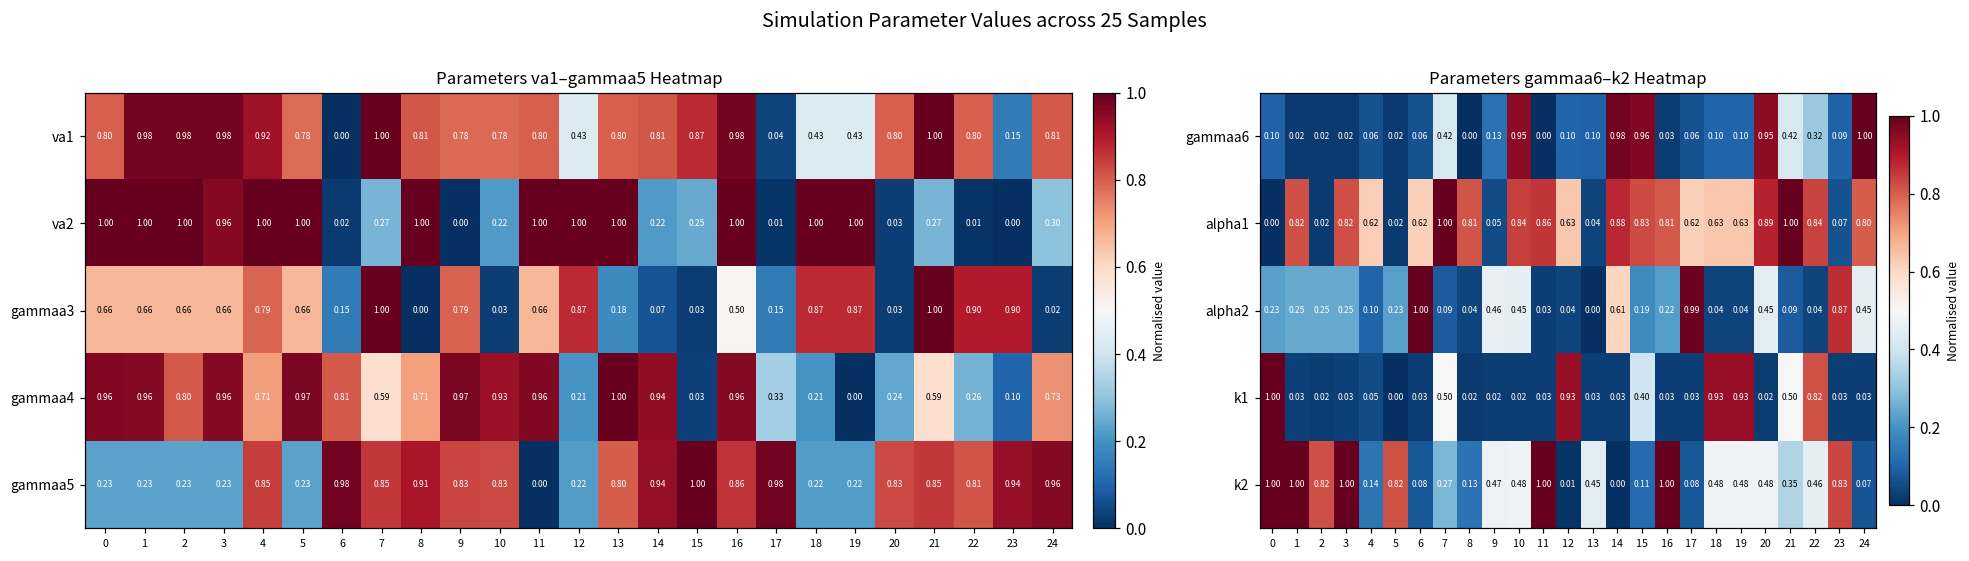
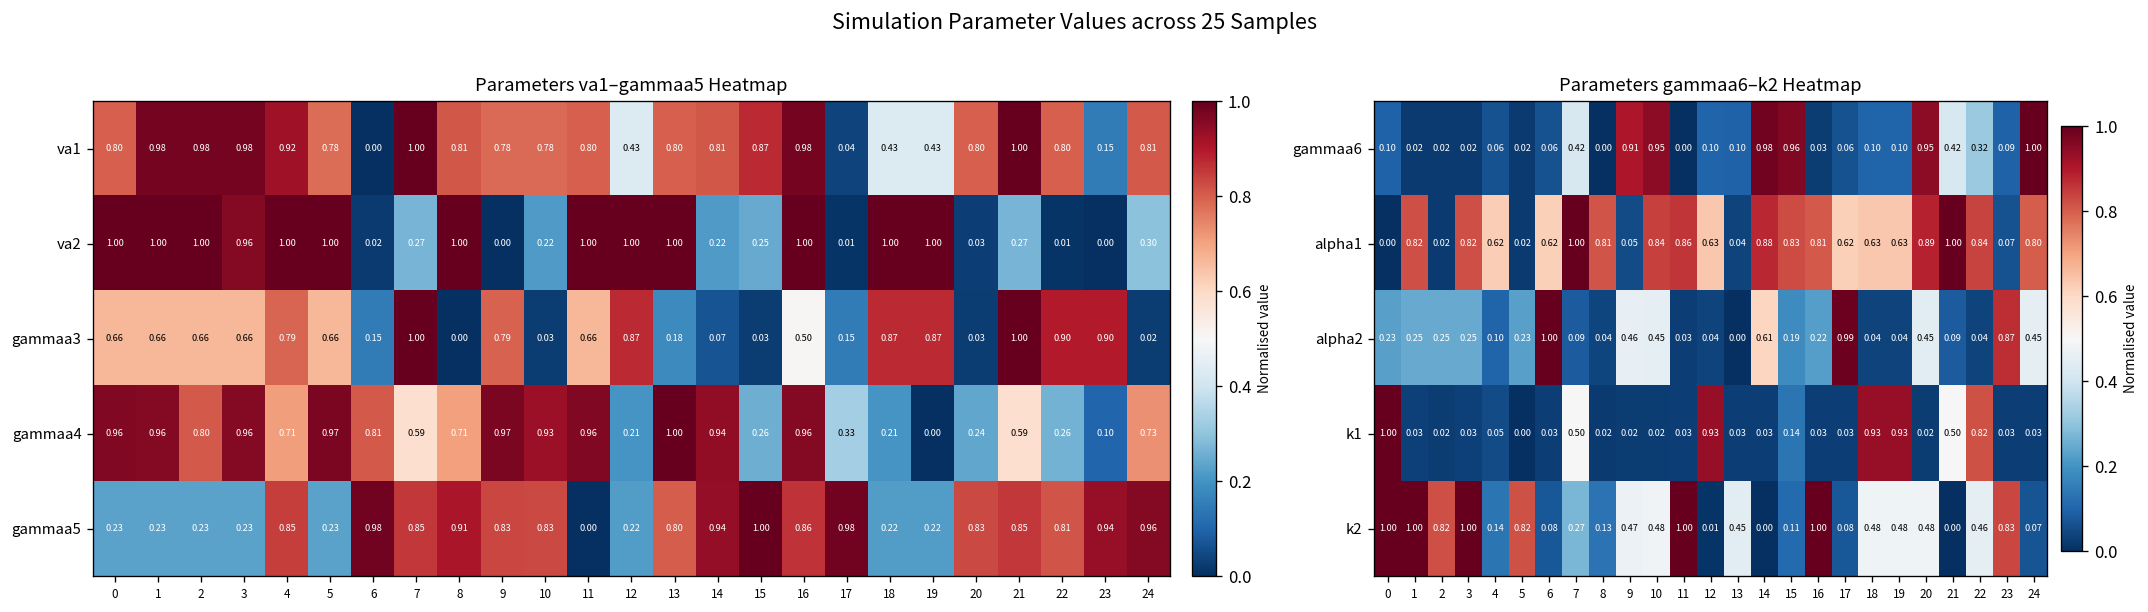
  {
    "Parameters va1–gammaa5 Heatmap": {
      "gammaa4": {
        "0": 0.96,
        "1": 0.96,
        "2": 0.80,
        "3": 0.96,
        "4": 0.71,
        "5": 0.97,
        "6": 0.81,
        "7": 0.59,
        "8": 0.71,
        "9": 0.97,
        "10": 0.93,
        "11": 0.96,
        "12": 0.21,
        "13": 1.00,
        "14": 0.94,
-       "15": 0.03,
+       "15": 0.26,
        "16": 0.96,
        "17": 0.33,
        "18": 0.21,
        "19": 0.00,
        "20": 0.24,
        "21": 0.59,
        "22": 0.26,
        "23": 0.10,
        "24": 0.73
      }
    },
    "Parameters gammaa6–k2 Heatmap": {
      "gammaa6": {
        "0": 0.10,
        "1": 0.02,
        "2": 0.02,
        "3": 0.02,
        "4": 0.06,
        "5": 0.02,
        "6": 0.06,
        "7": 0.42,
        "8": 0.00,
-       "9": 0.13,
+       "9": 0.91,
        "10": 0.95,
        "11": 0.00,
        "12": 0.10,
        "13": 0.10,
        "14": 0.98,
        "15": 0.96,
        "16": 0.03,
        "17": 0.06,
        "18": 0.10,
        "19": 0.10,
        "20": 0.95,
        "21": 0.42,
        "22": 0.32,
        "23": 0.09,
        "24": 1.00
      },
      "k1": {
        "0": 1.00,
        "1": 0.03,
        "2": 0.02,
        "3": 0.03,
        "4": 0.05,
        "5": 0.00,
        "6": 0.03,
        "7": 0.50,
        "8": 0.02,
        "9": 0.02,
        "10": 0.02,
        "11": 0.03,
        "12": 0.93,
        "13": 0.03,
        "14": 0.03,
-       "15": 0.40,
+       "15": 0.14,
        "16": 0.03,
        "17": 0.03,
        "18": 0.93,
        "19": 0.93,
        "20": 0.02,
        "21": 0.50,
        "22": 0.82,
        "23": 0.03,
        "24": 0.03
      },
      "k2": {
        "0": 1.00,
        "1": 1.00,
        "2": 0.82,
        "3": 1.00,
        "4": 0.14,
        "5": 0.82,
        "6": 0.08,
        "7": 0.27,
        "8": 0.13,
        "9": 0.47,
        "10": 0.48,
        "11": 1.00,
        "12": 0.01,
        "13": 0.45,
        "14": 0.00,
        "15": 0.11,
        "16": 1.00,
        "17": 0.08,
        "18": 0.48,
        "19": 0.48,
        "20": 0.48,
-       "21": 0.35,
+       "21": 0.00,
        "22": 0.46,
        "23": 0.83,
        "24": 0.07
      }
    }
  }
